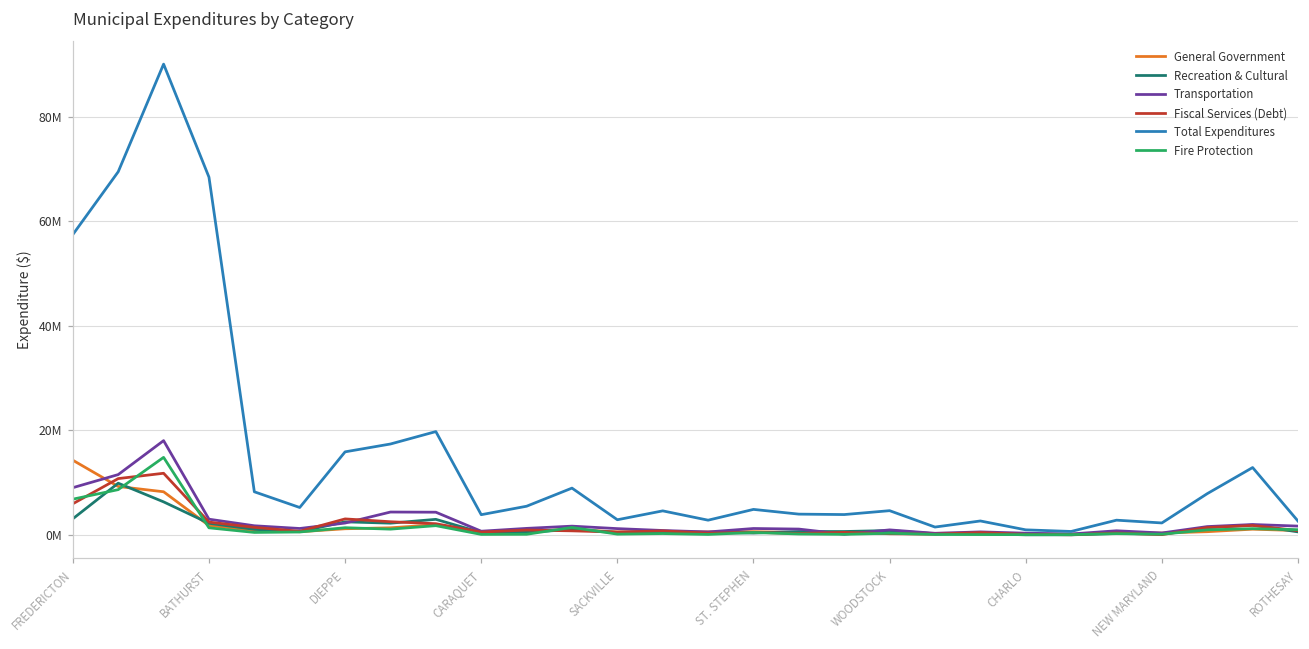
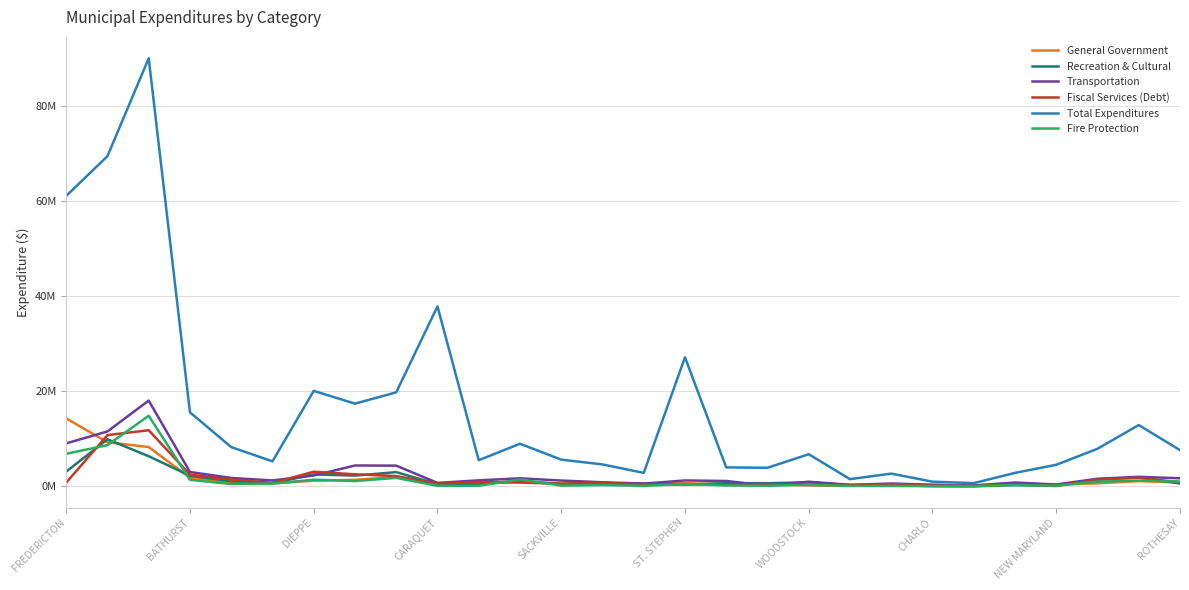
  {
    "General Government": {
      "FREDERICTON": 14000000
    },
    "Transportation": {
      "FREDERICTON": 9000000,
      "BATHURST": 3000000,
      "SACKVILLE": 1000000,
      "ST. STEPHEN": 1000000,
      "ROTHESAY": 2000000
    },
    "Fiscal Services (Debt)": {
-     "FREDERICTON": 6000000,
+     "FREDERICTON": 1000000,
      "DIEPPE": 3000000
    },
    "Total Expenditures": {
-     "FREDERICTON": 57000000,
-     "BATHURST": 68000000,
-     "DIEPPE": 16000000,
-     "CARAQUET": 4000000,
-     "SACKVILLE": 3000000,
-     "ST. STEPHEN": 5000000,
-     "WOODSTOCK": 5000000,
+     "FREDERICTON": 61000000,
+     "BATHURST": 16000000,
+     "DIEPPE": 20000000,
+     "CARAQUET": 38000000,
+     "SACKVILLE": 6000000,
+     "ST. STEPHEN": 27000000,
+     "WOODSTOCK": 7000000,
      "CHARLO": 1000000,
-     "NEW MARYLAND": 2000000,
-     "ROTHESAY": 3000000
+     "NEW MARYLAND": 5000000,
+     "ROTHESAY": 8000000
    }
  }
